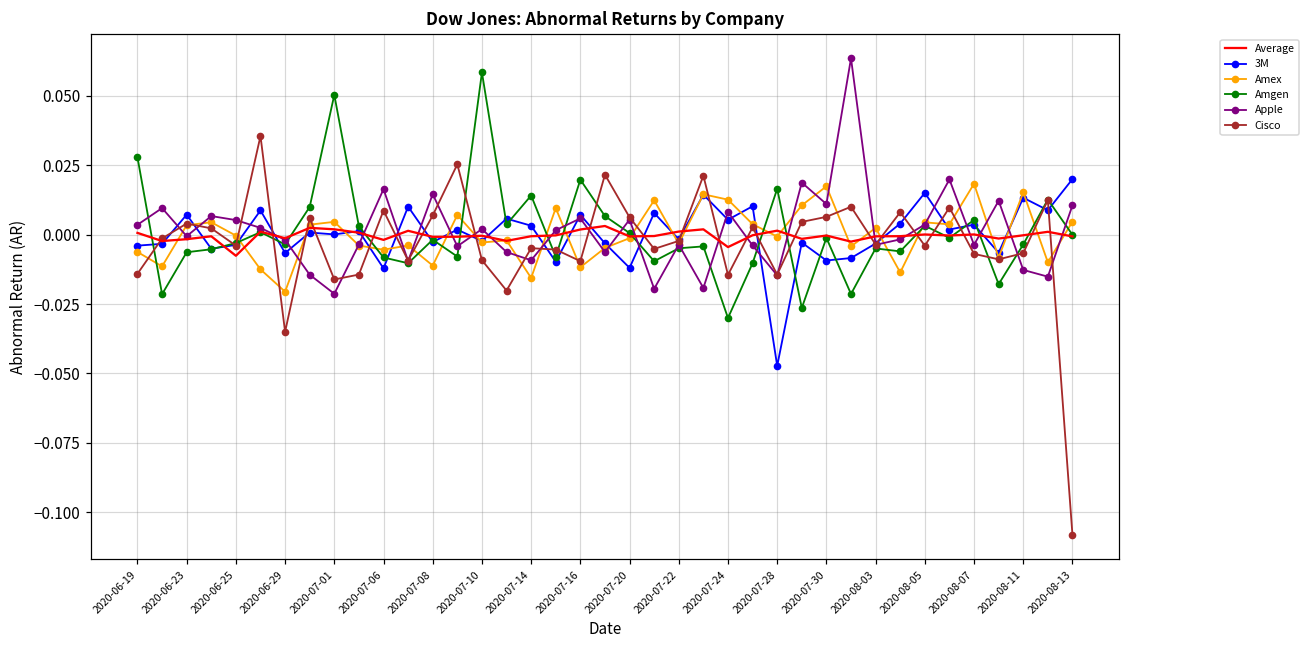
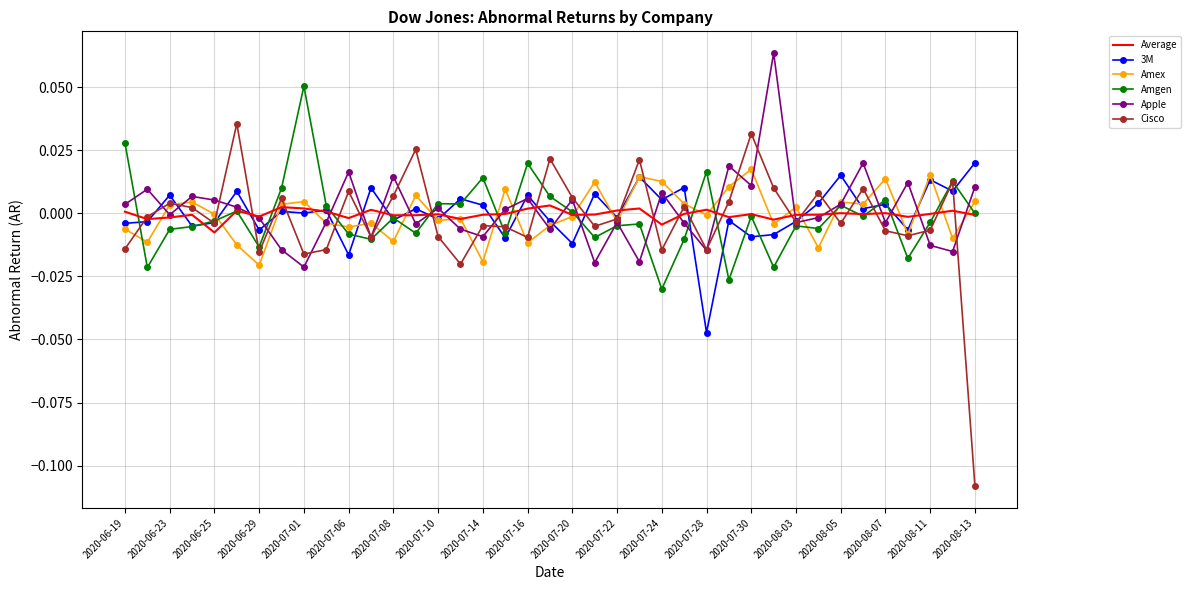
  {
    "Average": {
      "2020-06-19": 0.001,
      "2020-06-23": -0.002,
      "2020-06-25": -0.008,
      "2020-07-01": 0.002,
      "2020-07-06": -0.002,
      "2020-07-08": -0.001,
      "2020-07-10": 0.000,
      "2020-07-14": -0.001,
      "2020-07-16": 0.002,
      "2020-07-22": 0.001,
      "2020-07-24": -0.004,
      "2020-07-28": 0.001,
      "2020-08-03": -0.001,
      "2020-08-05": 0.000,
      "2020-08-07": 0.000,
      "2020-08-11": 0.000
    },
    "3M": {
      "2020-06-19": -0.004,
      "2020-06-23": 0.007,
      "2020-06-29": -0.007,
      "2020-07-01": 0.000,
-     "2020-07-06": -0.012,
+     "2020-07-06": -0.016,
      "2020-07-14": 0.003,
      "2020-07-16": 0.007,
      "2020-07-20": -0.012,
      "2020-07-24": 0.005,
      "2020-07-28": -0.047,
      "2020-07-30": -0.009,
      "2020-08-05": 0.015,
      "2020-08-07": 0.004,
      "2020-08-11": 0.013,
      "2020-08-13": 0.020
    },
    "Amex": {
      "2020-06-19": -0.006,
      "2020-06-25": 0.000,
      "2020-06-29": -0.021,
      "2020-07-01": 0.005,
      "2020-07-06": -0.005,
      "2020-07-08": -0.011,
-     "2020-07-14": -0.016,
+     "2020-07-14": -0.019,
      "2020-07-16": -0.012,
      "2020-07-24": 0.013,
      "2020-07-28": -0.001,
      "2020-07-30": 0.017,
      "2020-08-03": 0.002,
-     "2020-08-07": 0.018,
+     "2020-08-07": 0.014,
      "2020-08-11": 0.015,
      "2020-08-13": 0.005
    },
    "Amgen": {
      "2020-06-19": 0.028,
      "2020-06-23": -0.006,
-     "2020-06-29": -0.004,
+     "2020-06-29": -0.013,
      "2020-07-01": 0.050,
      "2020-07-06": -0.008,
-     "2020-07-10": 0.058,
+     "2020-07-10": 0.004,
      "2020-07-14": 0.014,
      "2020-07-16": 0.020,
      "2020-07-20": 0.001,
      "2020-07-22": -0.005,
      "2020-07-24": -0.030,
      "2020-07-28": 0.017,
      "2020-08-03": -0.005,
      "2020-08-07": 0.005,
      "2020-08-11": -0.004
    },
    "Apple": {
      "2020-06-19": 0.004,
      "2020-06-23": -0.001,
      "2020-06-25": 0.005,
      "2020-07-01": -0.021,
      "2020-07-06": 0.016,
      "2020-07-08": 0.015,
      "2020-07-10": 0.002,
      "2020-07-14": -0.009,
      "2020-07-16": 0.006,
      "2020-07-24": 0.008,
      "2020-07-30": 0.011,
      "2020-08-07": -0.004,
      "2020-08-11": -0.013,
      "2020-08-13": 0.011
    },
    "Cisco": {
      "2020-06-19": -0.014,
-     "2020-06-29": -0.035,
+     "2020-06-29": -0.015,
      "2020-07-01": -0.016,
      "2020-07-06": 0.009,
      "2020-07-08": 0.007,
      "2020-07-10": -0.009,
      "2020-07-14": -0.005,
      "2020-07-16": -0.010,
      "2020-07-24": -0.014,
-     "2020-07-30": 0.006,
+     "2020-07-30": 0.032,
      "2020-08-05": -0.004,
      "2020-08-07": -0.007,
      "2020-08-11": -0.007,
      "2020-08-13": -0.108
    }
  }
